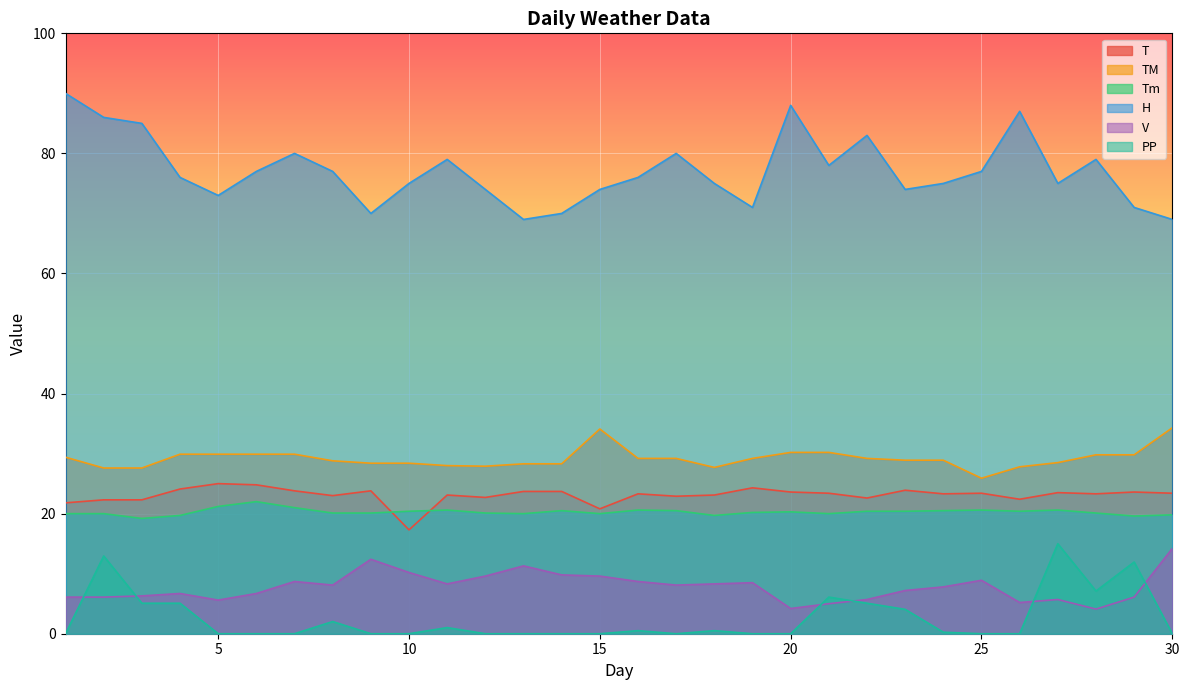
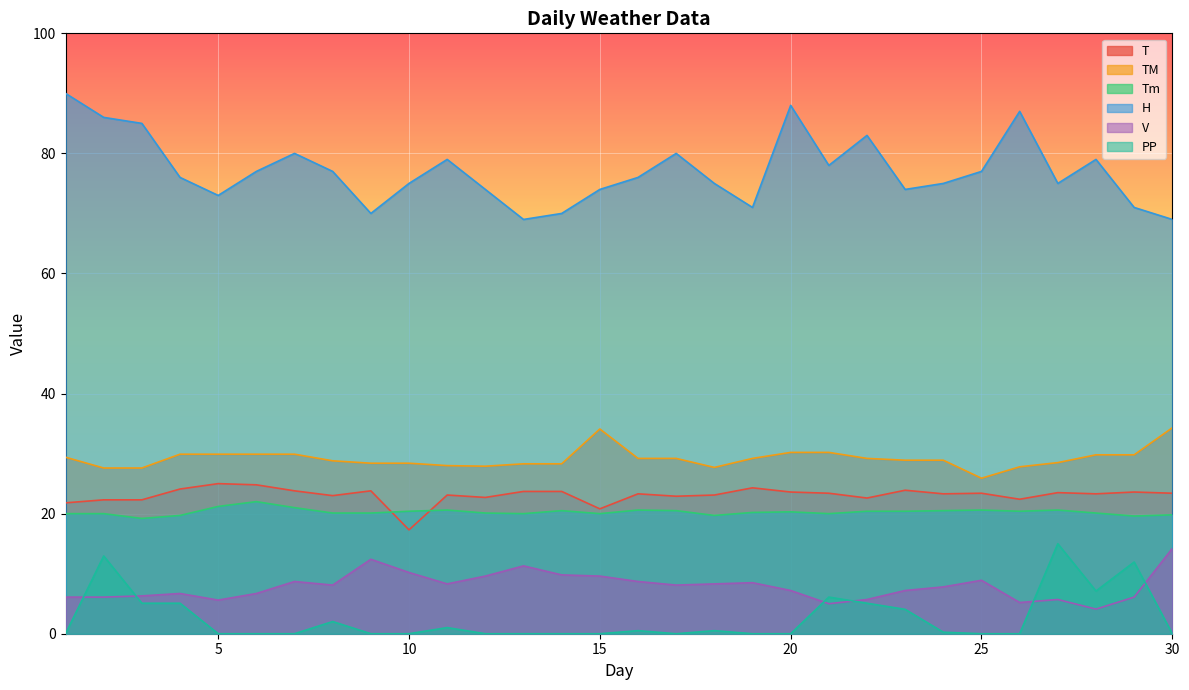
  {
    "T": {
      "5": 25,
      "10": 17,
      "15": 21,
      "20": 24,
      "25": 23,
      "30": 23
    },
    "TM": {
      "5": 30,
      "10": 28,
      "15": 34,
      "20": 30,
      "25": 26,
      "30": 34
    },
    "H": {
      "5": 73,
      "10": 75,
      "15": 74,
      "20": 88,
      "25": 77,
      "30": 69
    },
    "V": {
      "5": 6,
      "10": 10,
      "15": 10,
-     "20": 4,
+     "20": 7,
      "25": 9,
      "30": 14
    }
  }
